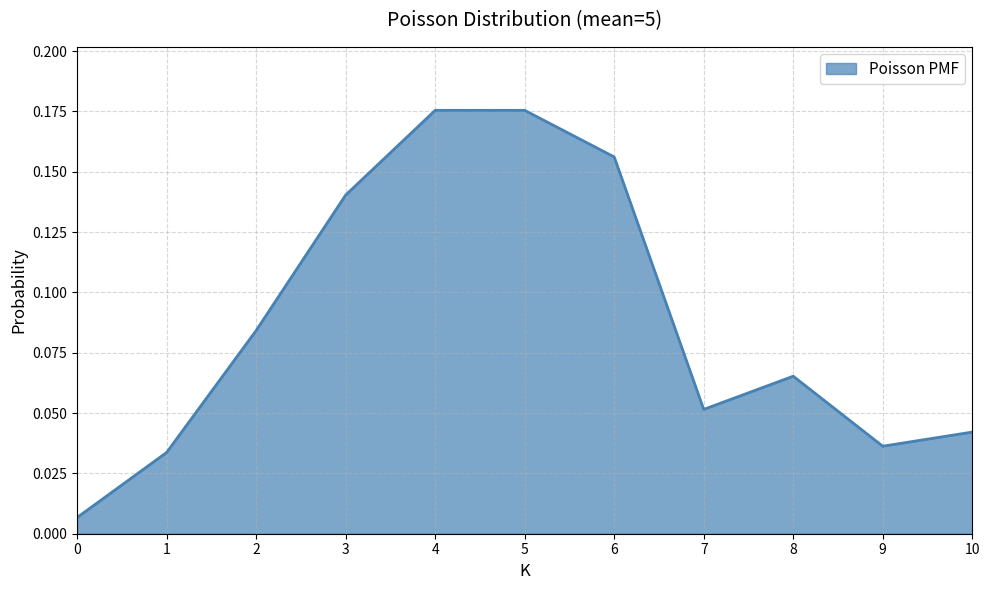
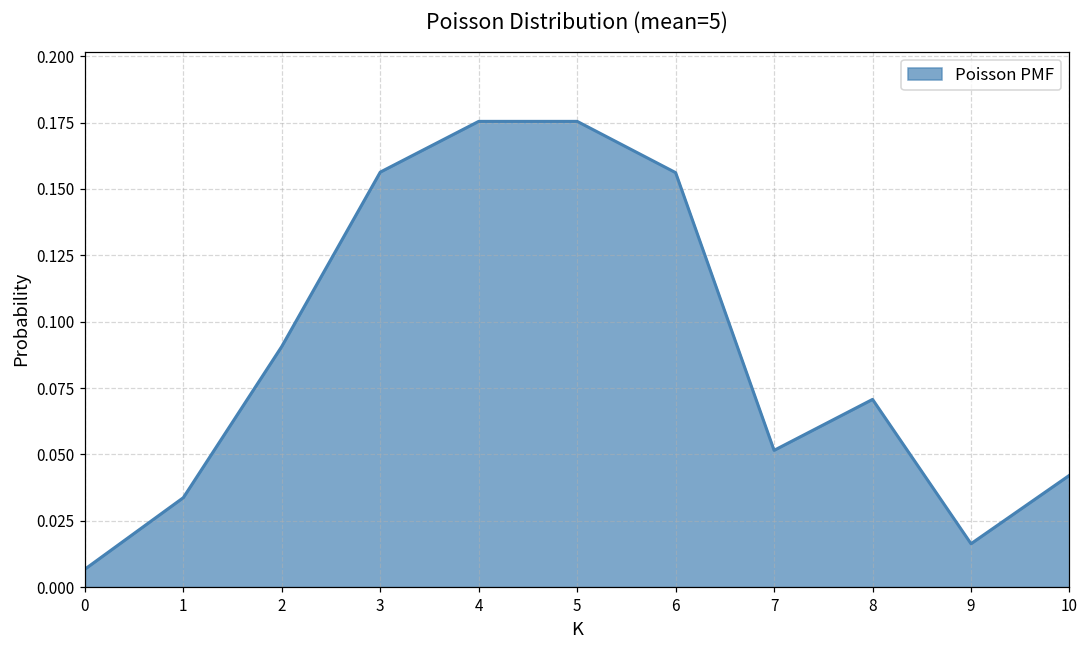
  {
    "0": 0.007,
    "1": 0.034,
-   "2": 0.084,
-   "3": 0.140,
+   "2": 0.091,
+   "3": 0.156,
    "4": 0.175,
    "5": 0.175,
    "6": 0.156,
    "7": 0.052,
-   "8": 0.065,
-   "9": 0.036,
+   "8": 0.071,
+   "9": 0.016,
    "10": 0.042
  }
